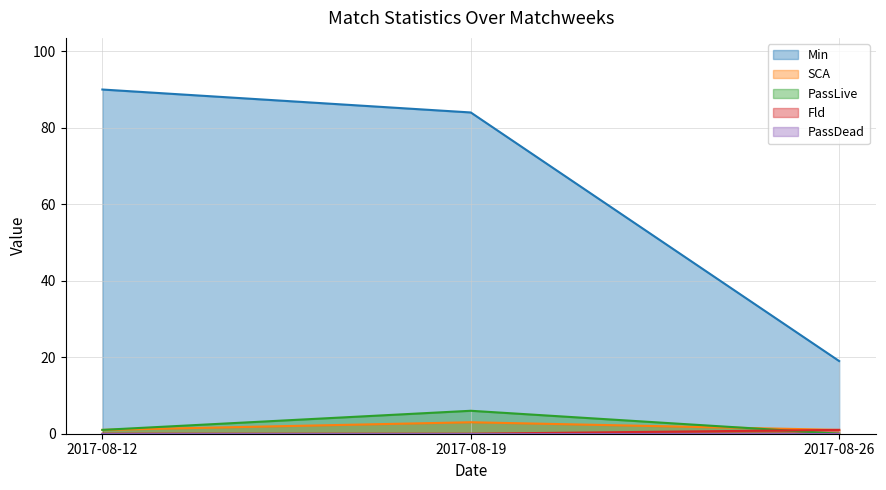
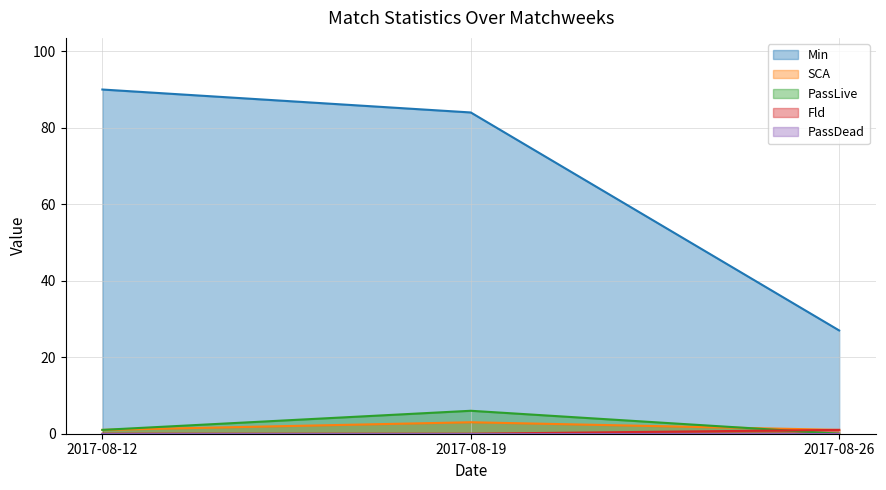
  {
    "Min": {
      "2017-08-12": 90,
      "2017-08-19": 84,
-     "2017-08-26": 19
+     "2017-08-26": 27
    },
    "PassLive": {
      "2017-08-19": 6
    }
  }
